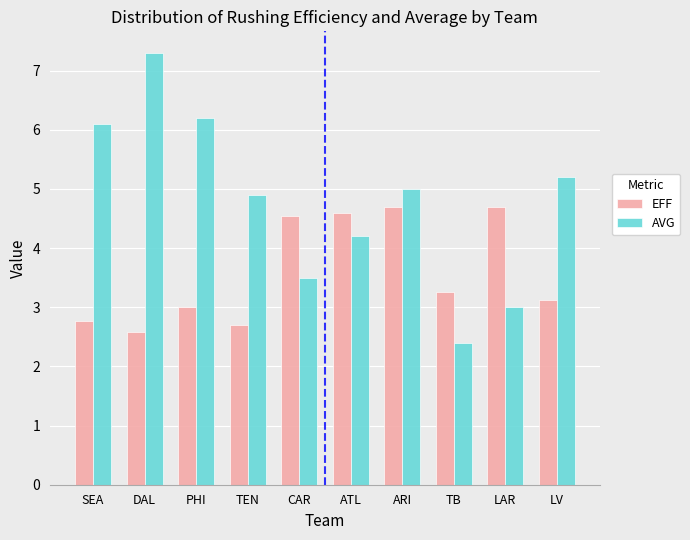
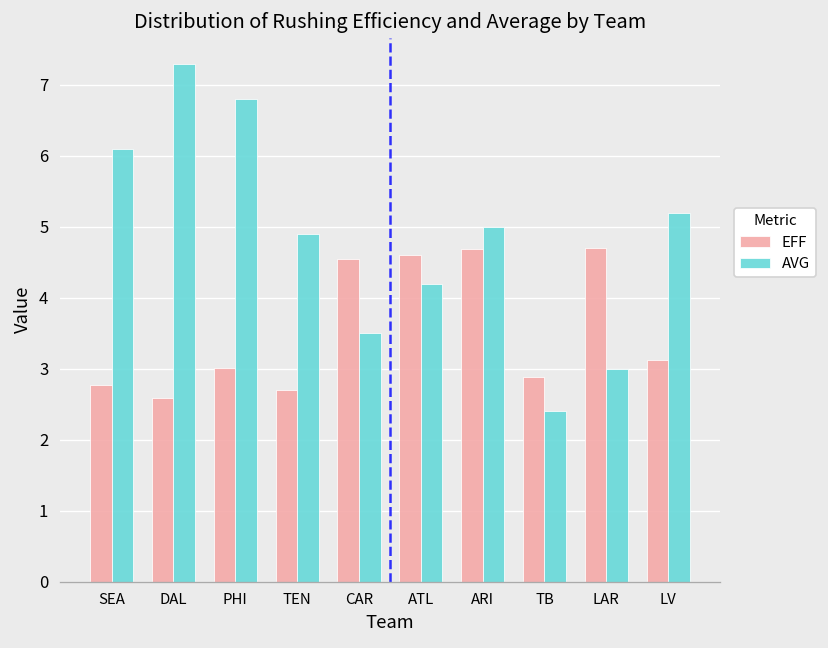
  {
    "EFF": {
      "SEA": 2.8,
      "DAL": 2.6,
      "PHI": 3.0,
      "TEN": 2.7,
      "CAR": 4.6,
      "ATL": 4.6,
      "ARI": 4.7,
-     "TB": 3.3,
+     "TB": 2.9,
      "LAR": 4.7,
      "LV": 3.1
    },
    "AVG": {
      "SEA": 6.1,
      "DAL": 7.3,
-     "PHI": 6.2,
+     "PHI": 6.8,
      "TEN": 4.9,
      "CAR": 3.5,
      "ATL": 4.2,
      "ARI": 5.0,
      "TB": 2.4,
      "LAR": 3.0,
      "LV": 5.2
    }
  }
